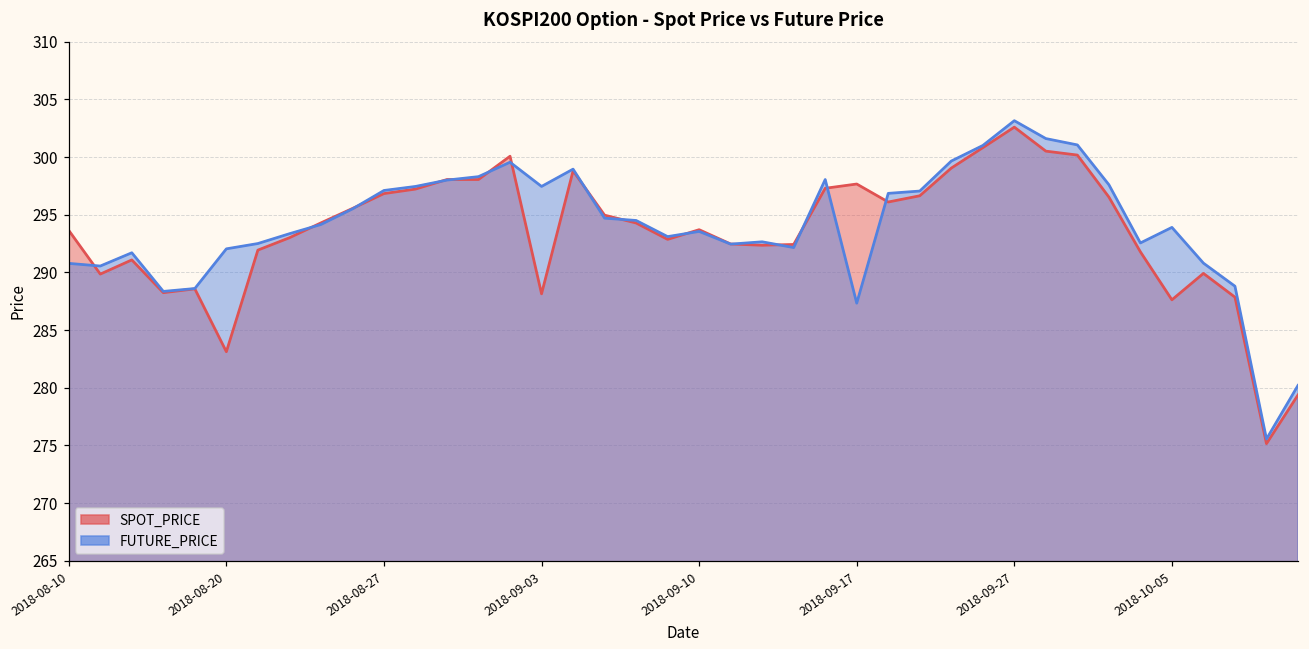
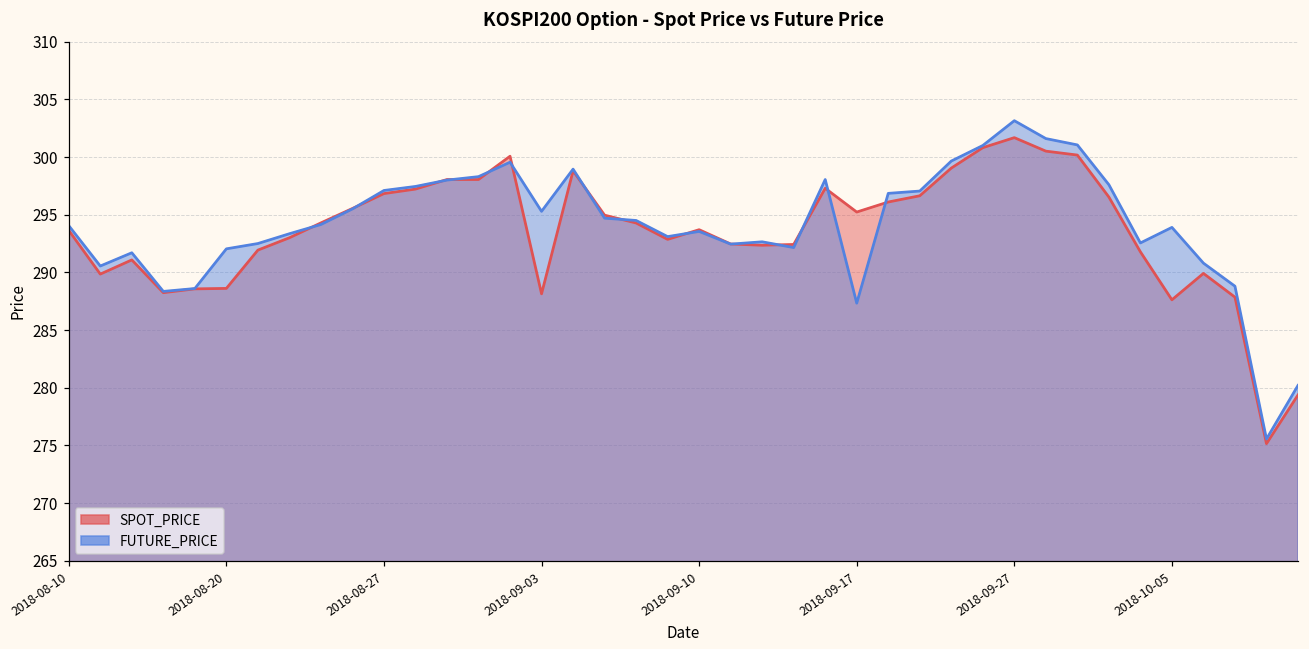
  {
    "SPOT_PRICE": {
      "2018-08-10": 293.6,
-     "2018-08-20": 283.1,
+     "2018-08-20": 288.6,
      "2018-08-27": 296.8,
      "2018-09-03": 288.1,
-     "2018-09-17": 297.7,
-     "2018-09-27": 302.6,
+     "2018-09-17": 295.2,
+     "2018-09-27": 301.7,
      "2018-10-05": 287.6
    },
    "FUTURE_PRICE": {
-     "2018-08-10": 290.8,
+     "2018-08-10": 294.1,
      "2018-08-20": 292.0,
      "2018-08-27": 297.1,
-     "2018-09-03": 297.5,
+     "2018-09-03": 295.3,
      "2018-09-17": 287.3,
      "2018-09-27": 303.2,
      "2018-10-05": 293.9
    }
  }
